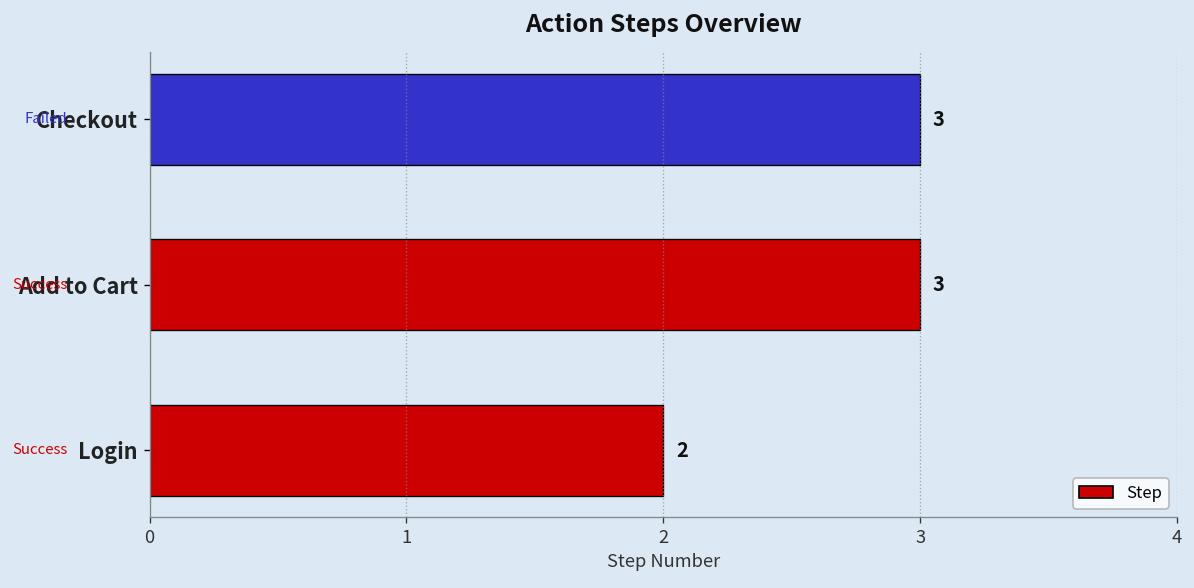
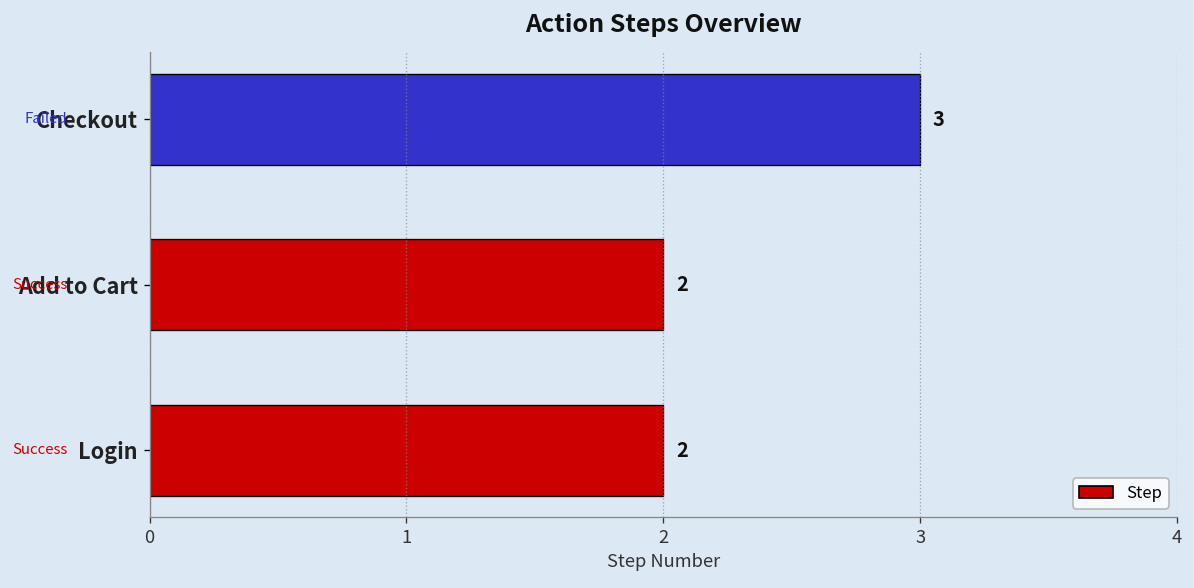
  {
    "Checkout": 3,
-   "Add to Cart": 3,
+   "Add to Cart": 2,
    "Login": 2
  }
